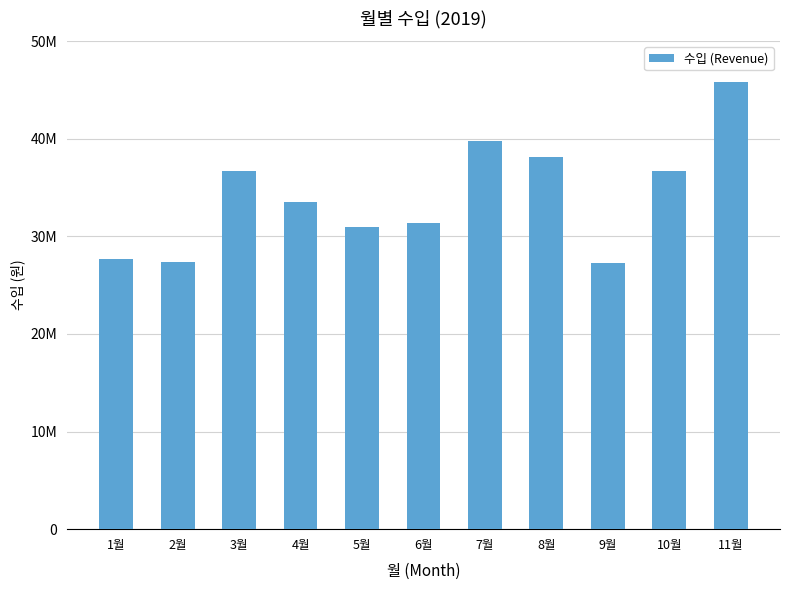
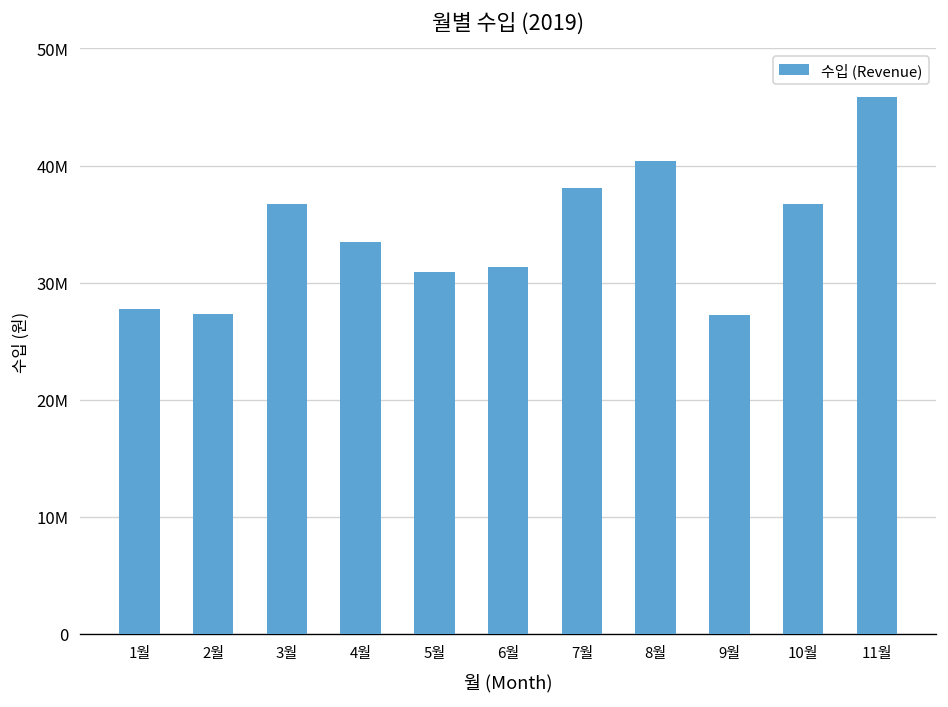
  {
    "1월": 28000000,
    "2월": 27000000,
    "3월": 37000000,
    "4월": 33000000,
    "5월": 31000000,
    "6월": 31000000,
-   "7월": 40000000,
-   "8월": 38000000,
+   "7월": 38000000,
+   "8월": 40000000,
    "9월": 27000000,
    "10월": 37000000,
    "11월": 46000000
  }
